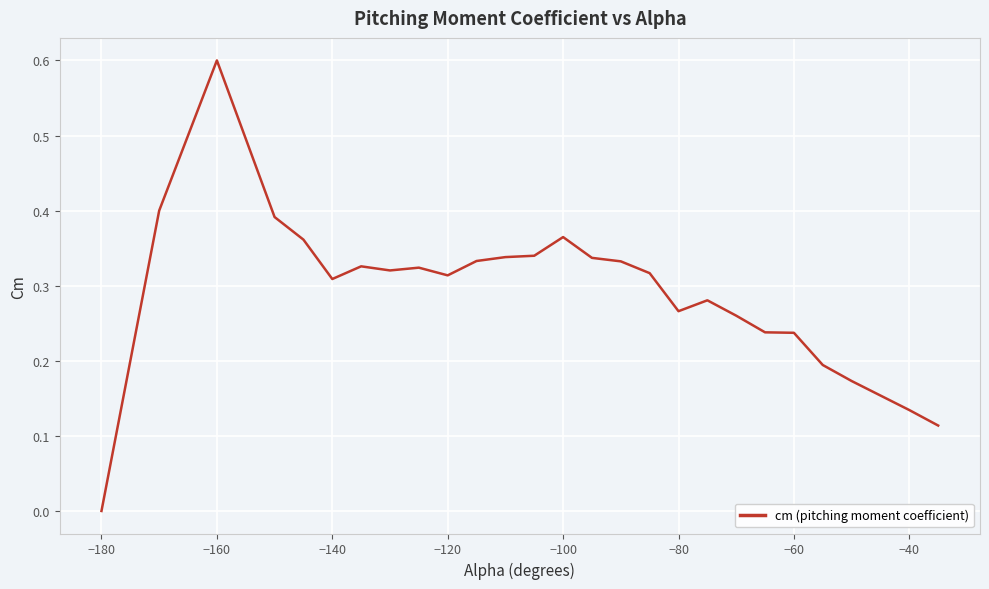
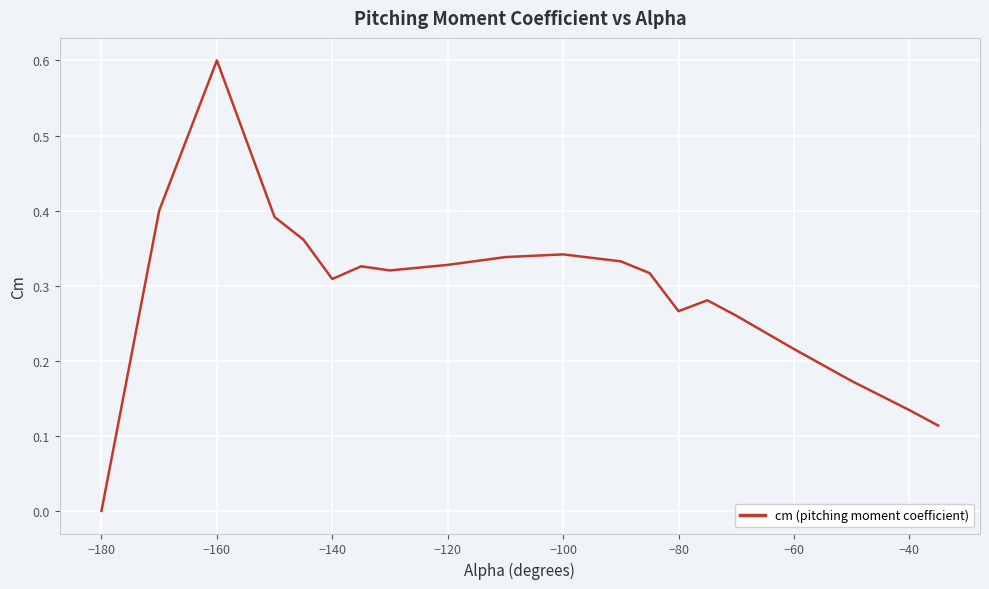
  {
    "−180": 0.00,
    "−160": 0.60,
    "−140": 0.31,
-   "−120": 0.31,
-   "−100": 0.36,
+   "−120": 0.33,
+   "−100": 0.34,
    "−80": 0.27,
-   "−60": 0.24,
+   "−60": 0.22,
    "−40": 0.13
  }
